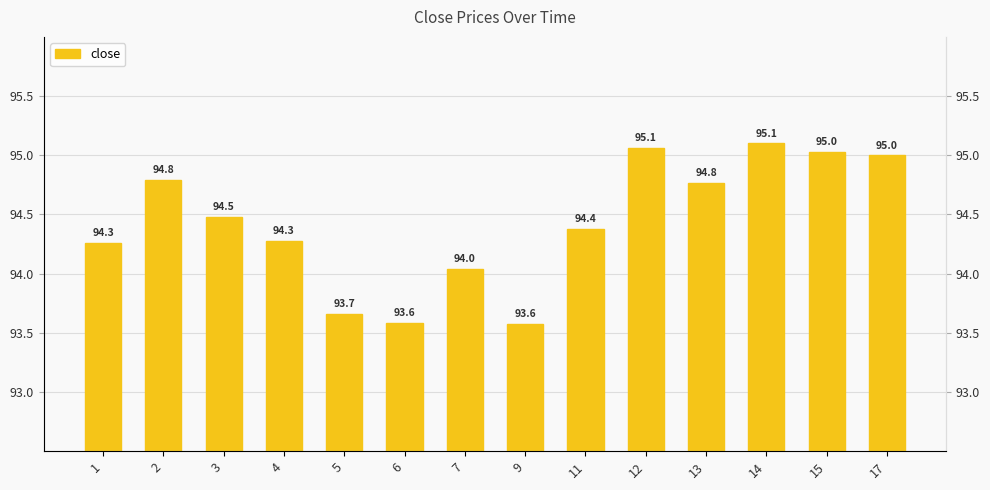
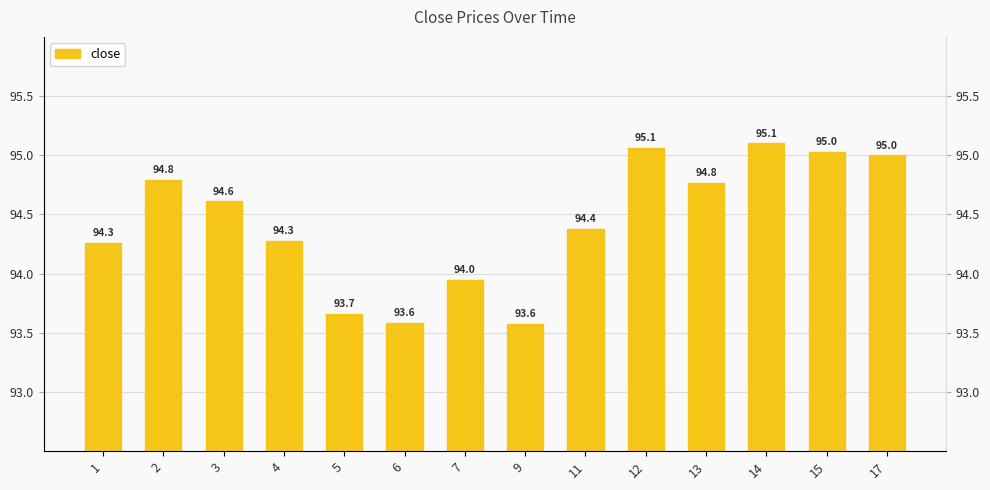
  {
    "1": 94.3,
    "2": 94.8,
-   "3": 94.5,
+   "3": 94.6,
    "4": 94.3,
    "5": 93.7,
    "6": 93.6,
-   "7": 94.04,
+   "7": 93.95,
    "9": 93.6,
    "11": 94.4,
    "12": 95.1,
    "13": 94.8,
    "14": 95.1,
    "15": 95.0,
    "17": 95.0
  }
